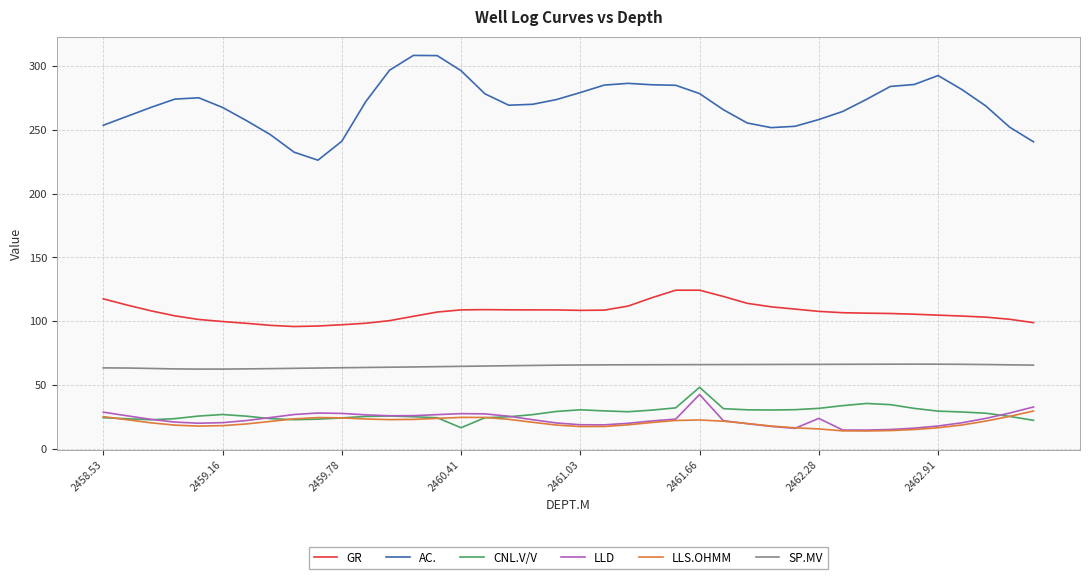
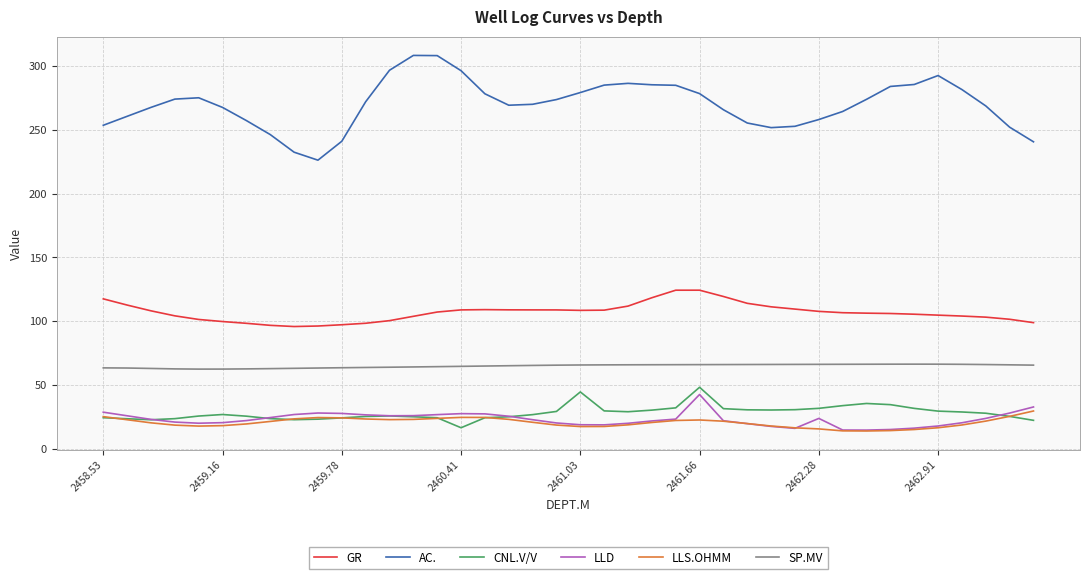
  {
    "GR": {
      "2458.53": 117,
      "2459.16": 100,
      "2459.78": 97,
      "2460.41": 109,
      "2461.03": 108,
      "2461.66": 124,
      "2462.28": 108,
      "2462.91": 105
    },
    "AC.": {
      "2458.53": 254,
      "2459.16": 268,
      "2459.78": 241,
      "2460.41": 296,
      "2461.03": 279,
      "2461.66": 278,
      "2462.28": 258,
      "2462.91": 293
    },
    "CNL.V/V": {
      "2459.16": 27,
      "2460.41": 16,
-     "2461.03": 30,
+     "2461.03": 44,
      "2461.66": 48,
      "2462.28": 32,
      "2462.91": 29
    },
    "LLD": {
      "2458.53": 29,
      "2459.16": 20,
      "2459.78": 28,
      "2460.41": 27,
      "2461.66": 42,
      "2462.28": 24
    },
    "LLS.OHMM": {
      "2459.16": 18,
      "2460.41": 25,
      "2461.66": 22,
      "2462.28": 15
    },
    "SP.MV": {
      "2458.53": 63,
      "2459.16": 62,
      "2459.78": 63,
      "2460.41": 65,
      "2461.03": 66,
      "2461.66": 66,
      "2462.28": 66,
      "2462.91": 66
    }
  }
